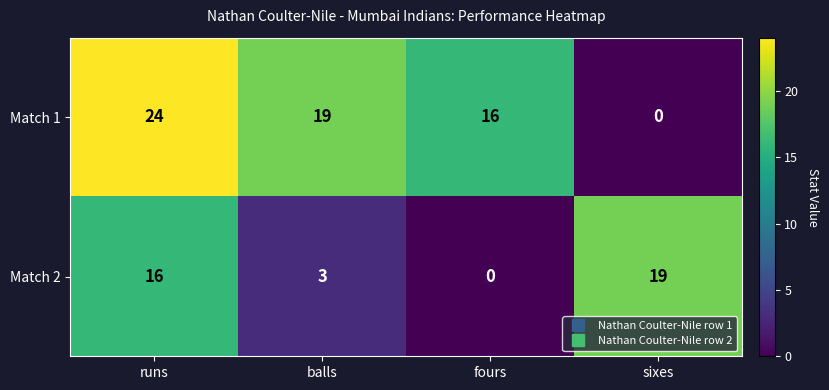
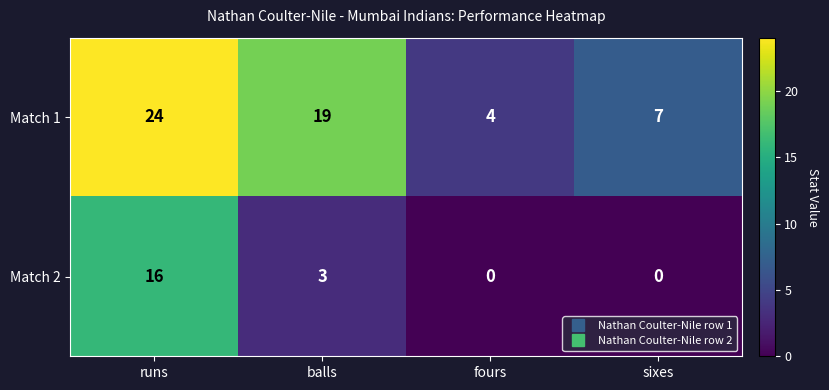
  {
    "Match 1": {
      "runs": 24,
      "balls": 19,
-     "fours": 16,
-     "sixes": 0
+     "fours": 4,
+     "sixes": 7
    },
    "Match 2": {
      "runs": 16,
      "balls": 3,
      "fours": 0,
-     "sixes": 19
+     "sixes": 0
    }
  }
